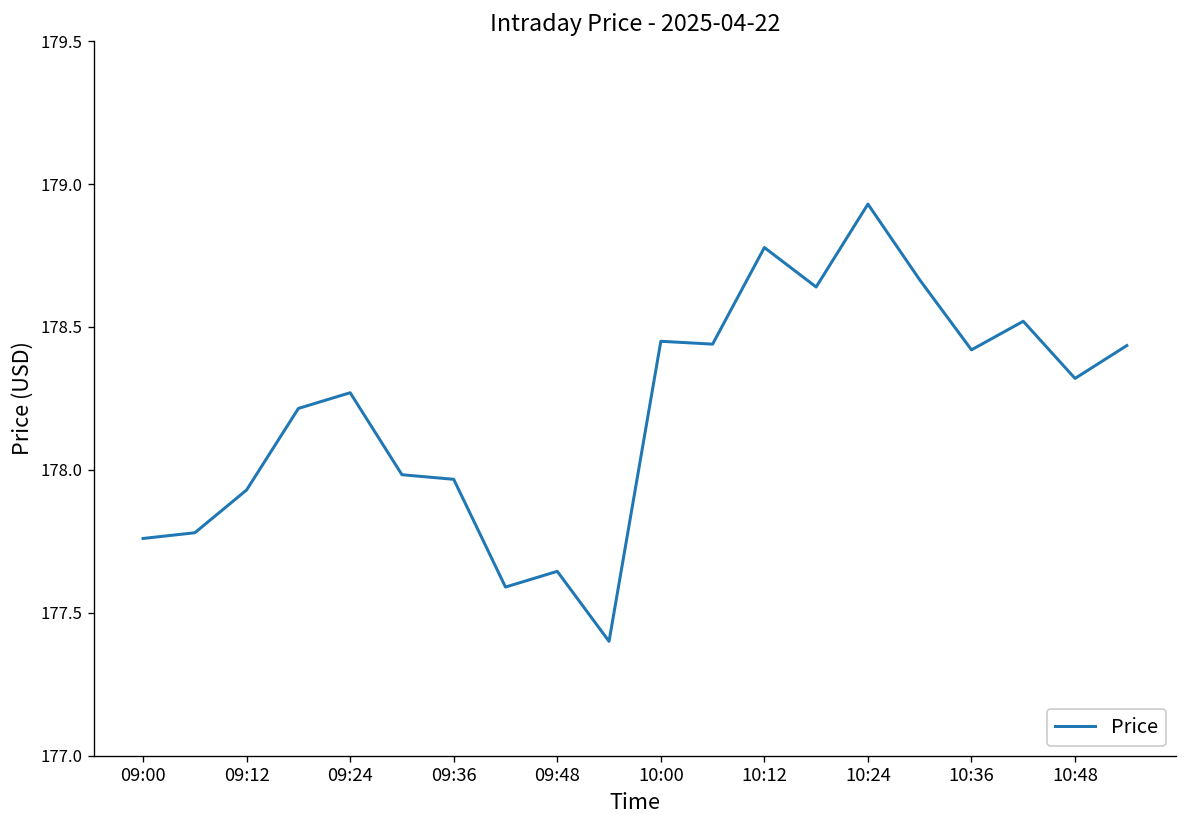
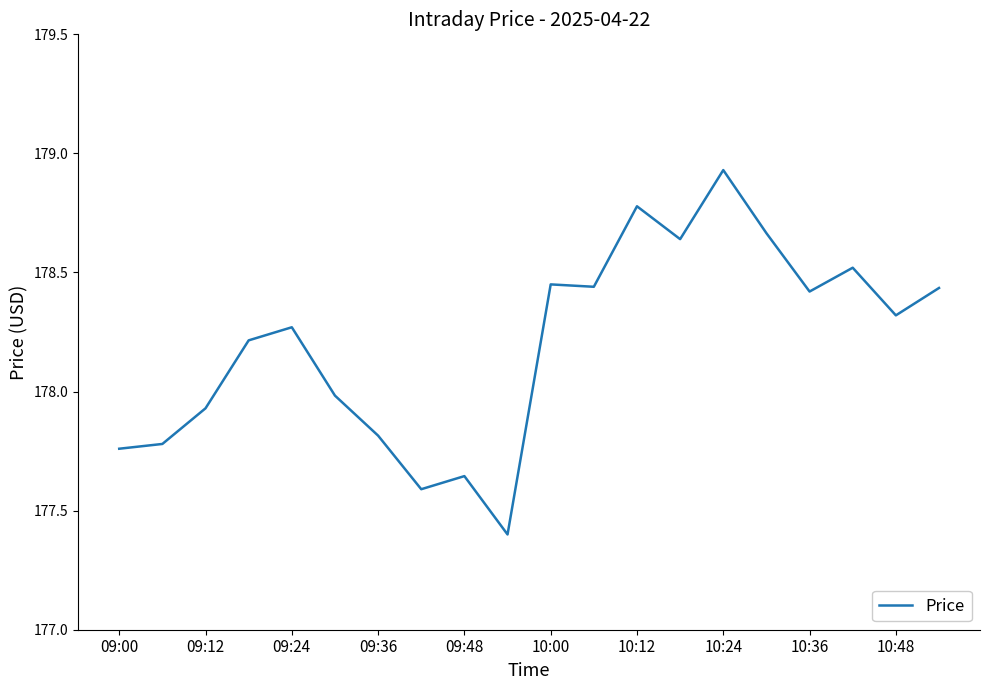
  {
    "09:00": 177.76,
    "09:12": 177.93,
    "09:24": 178.27,
-   "09:36": 177.97,
+   "09:36": 177.82,
    "09:48": 177.65,
    "10:00": 178.45,
    "10:12": 178.78,
    "10:24": 178.93,
    "10:36": 178.42,
    "10:48": 178.32
  }
